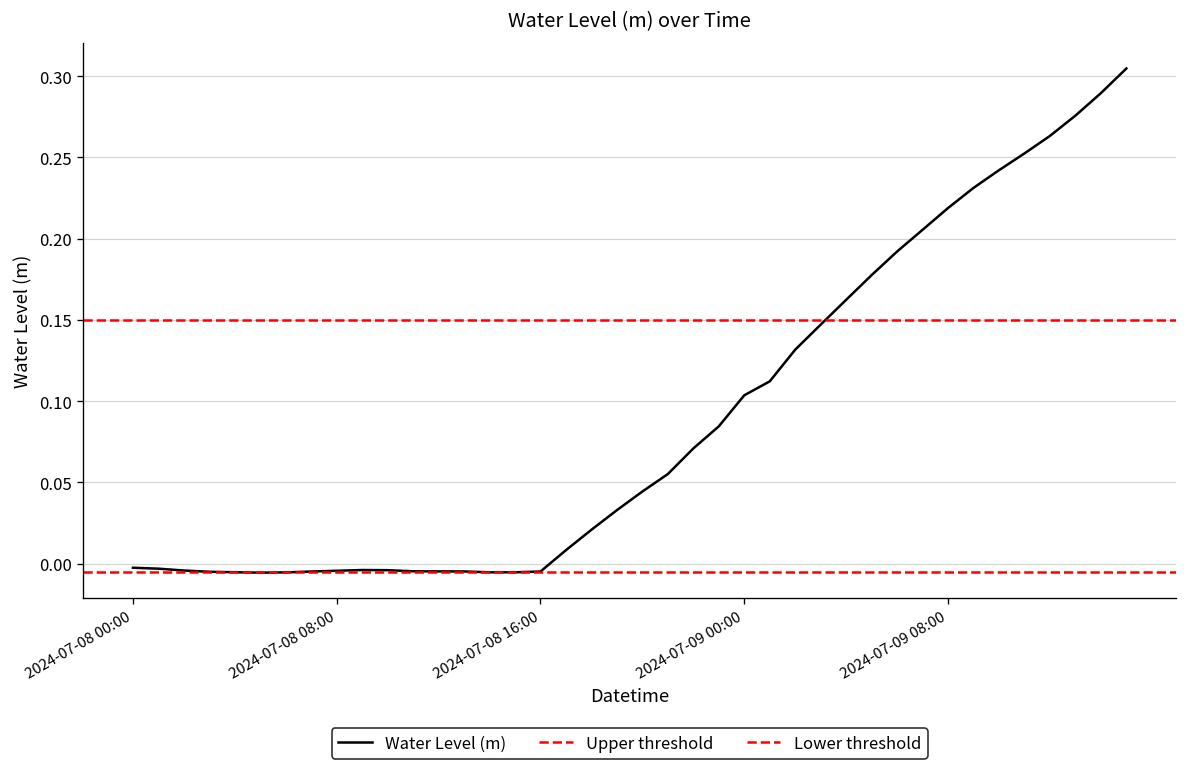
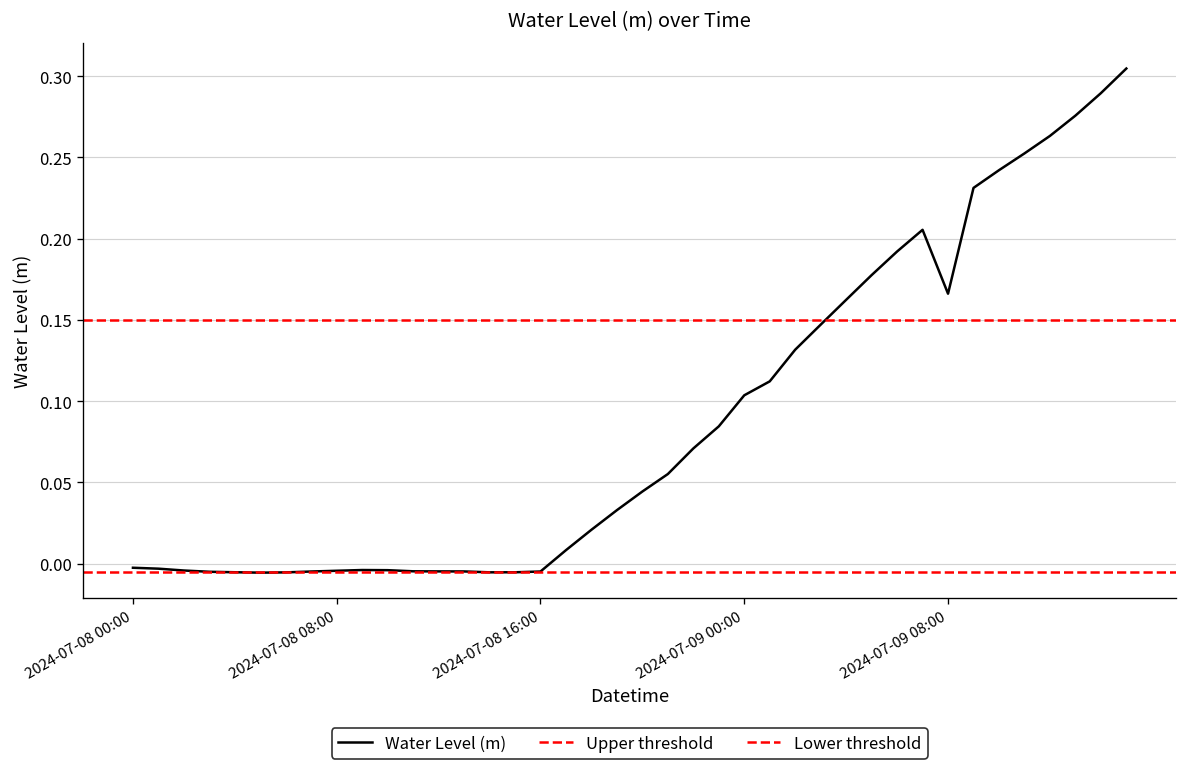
  {
    "2024-07-08 00:00": -0.003,
    "2024-07-08 08:00": -0.004,
    "2024-07-08 16:00": -0.005,
    "2024-07-09 00:00": 0.104,
-   "2024-07-09 08:00": 0.219
+   "2024-07-09 08:00": 0.166
  }
